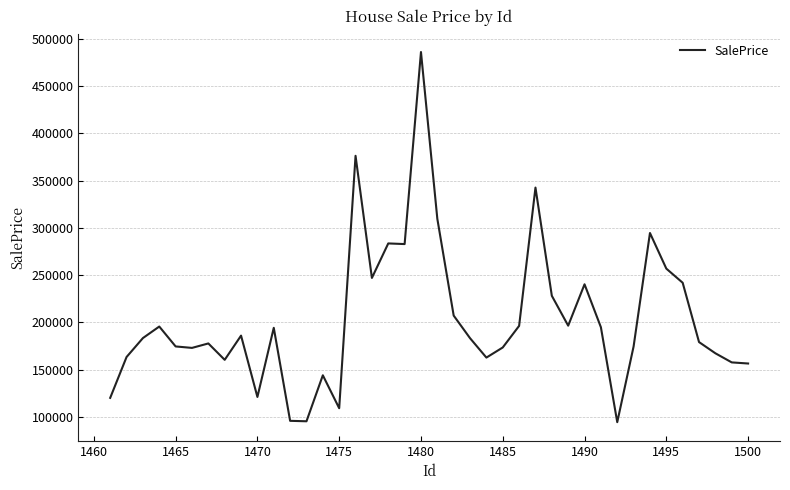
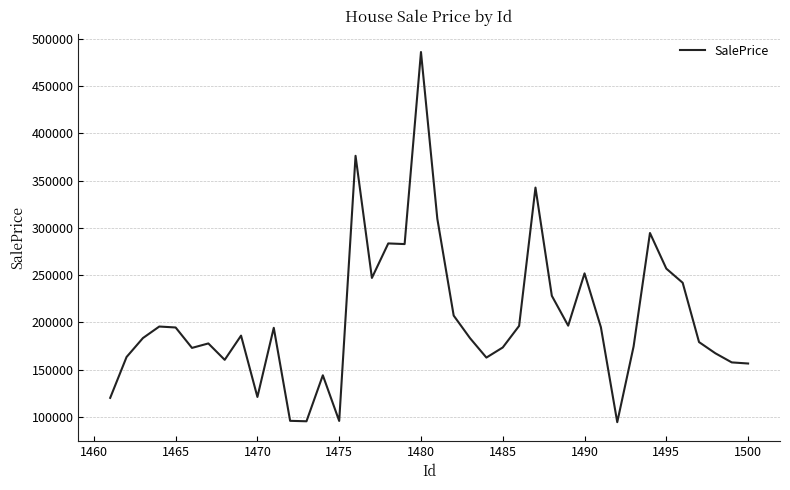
  {
-   "1465": 170000,
+   "1465": 190000,
    "1470": 120000,
-   "1475": 110000,
+   "1475": 100000,
    "1480": 490000,
    "1485": 170000,
-   "1490": 240000,
+   "1490": 250000,
    "1495": 260000,
    "1500": 160000
  }
